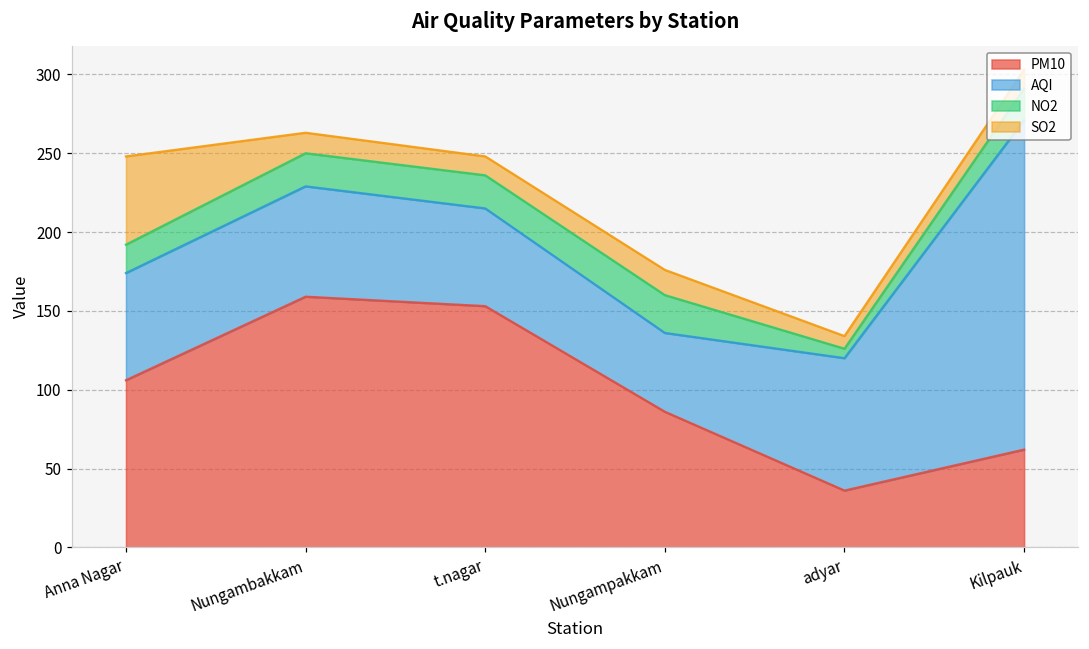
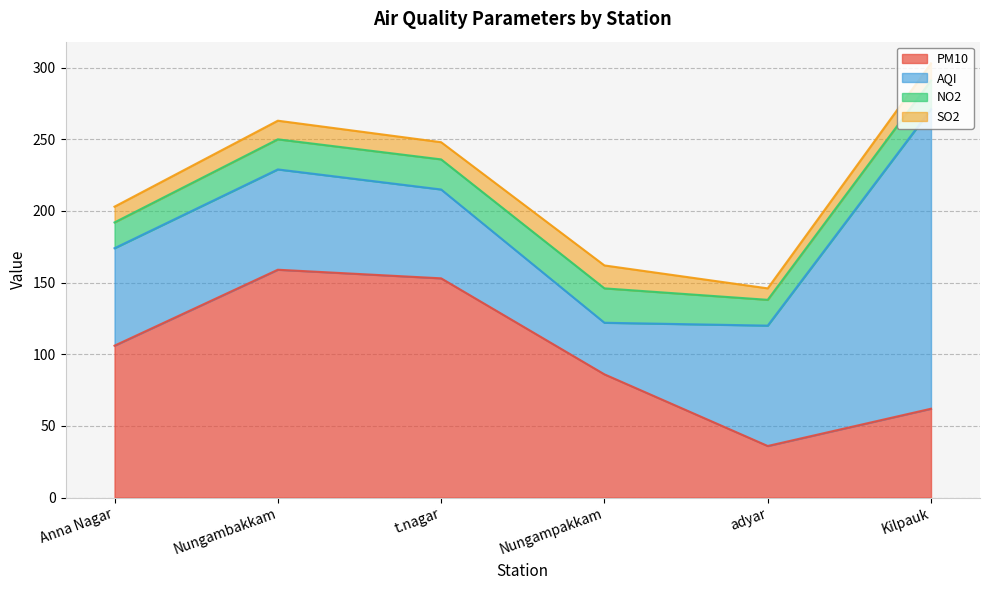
  {
    "PM10": {
      "Anna Nagar": 106,
      "Nungambakkam": 159,
      "t.nagar": 153,
      "Nungampakkam": 86,
      "adyar": 36,
      "Kilpauk": 62
    },
    "AQI": {
      "Anna Nagar": 68,
      "Nungambakkam": 70,
      "t.nagar": 62,
-     "Nungampakkam": 50,
+     "Nungampakkam": 36,
      "adyar": 84
    },
    "NO2": {
      "Anna Nagar": 18,
      "Nungambakkam": 21,
      "t.nagar": 21,
      "Nungampakkam": 24,
-     "adyar": 6
+     "adyar": 18
    },
    "SO2": {
-     "Anna Nagar": 56,
+     "Anna Nagar": 11,
      "Nungambakkam": 13,
      "t.nagar": 12,
      "Nungampakkam": 16,
      "adyar": 8
    }
  }
